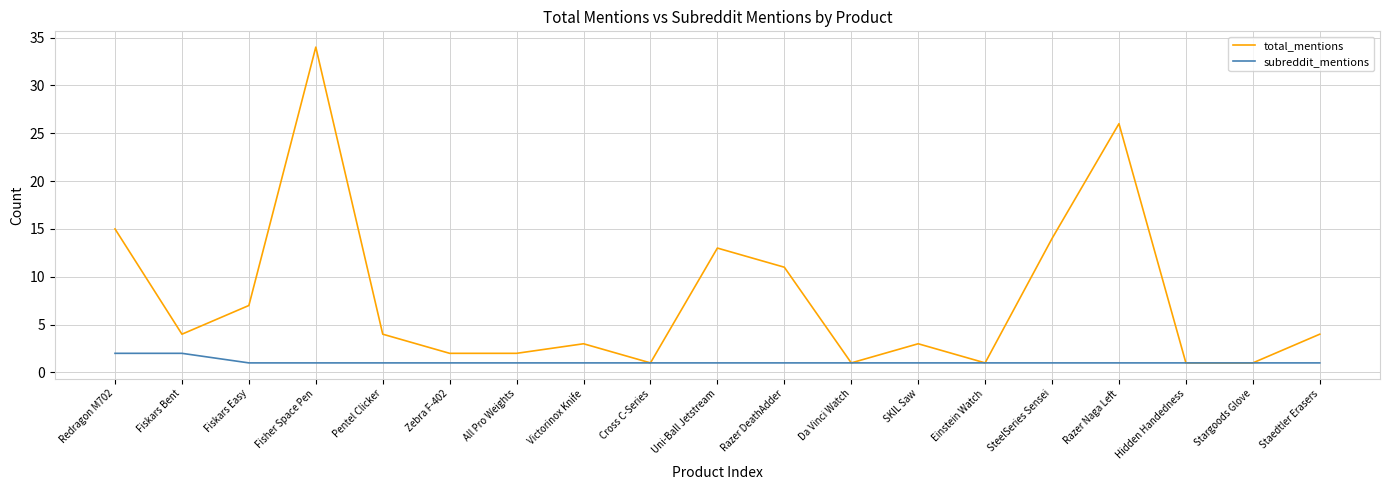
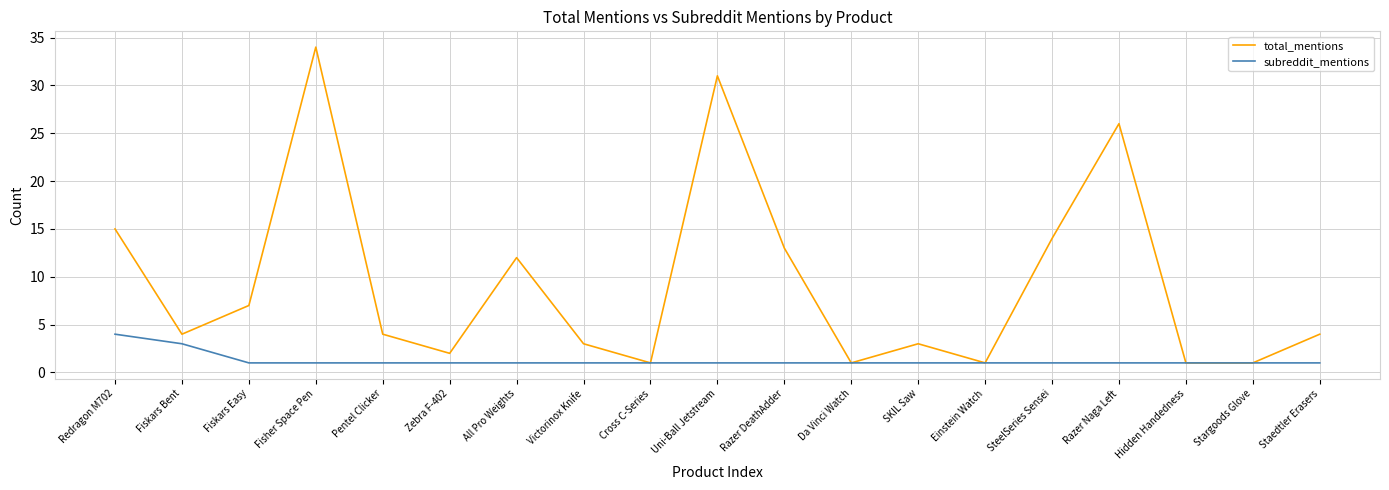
  {
    "total_mentions": {
      "Redragon M702": 15,
      "Fiskars Bent": 4,
      "Fiskars Easy": 7,
      "Fisher Space Pen": 34,
      "Pentel Clicker": 4,
      "Zebra F-402": 2,
-     "All Pro Weights": 2,
+     "All Pro Weights": 12,
      "Victorinox Knife": 3,
-     "Uni-Ball Jetstream": 13,
-     "Razer DeathAdder": 11,
+     "Uni-Ball Jetstream": 31,
+     "Razer DeathAdder": 13,
      "SKIL Saw": 3,
      "SteelSeries Sensei": 14,
      "Razer Naga Left": 26,
      "Staedtler Erasers": 4
    },
    "subreddit_mentions": {
-     "Redragon M702": 2,
-     "Fiskars Bent": 2,
+     "Redragon M702": 4,
+     "Fiskars Bent": 3,
      "Fiskars Easy": 1,
      "Fisher Space Pen": 1,
      "Pentel Clicker": 1,
      "Zebra F-402": 1,
      "All Pro Weights": 1,
      "Victorinox Knife": 1,
      "Uni-Ball Jetstream": 1,
      "Razer DeathAdder": 1,
      "SKIL Saw": 1,
      "SteelSeries Sensei": 1,
      "Razer Naga Left": 1,
      "Staedtler Erasers": 1
    }
  }
